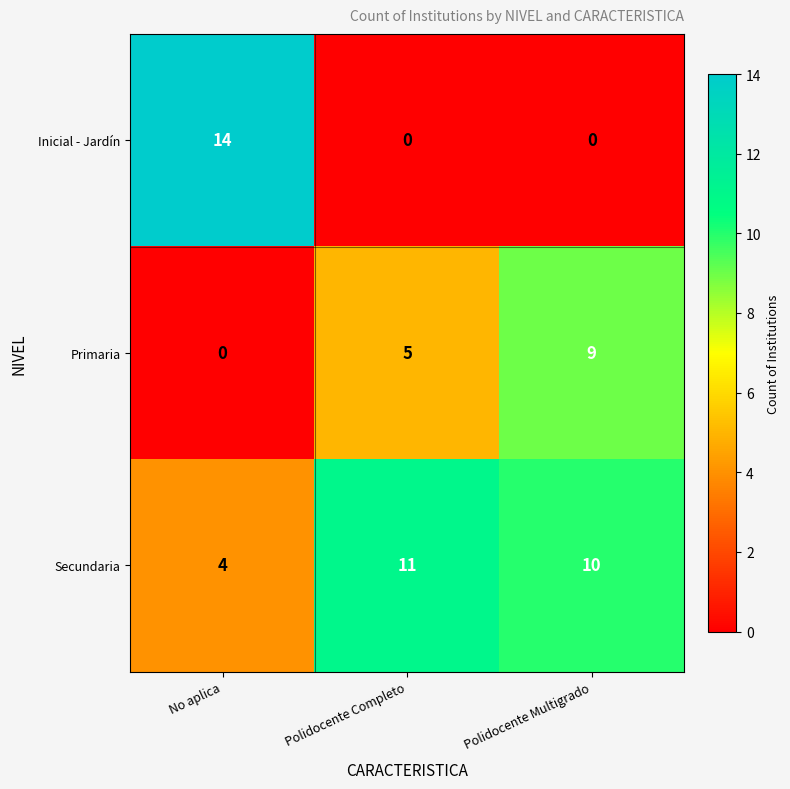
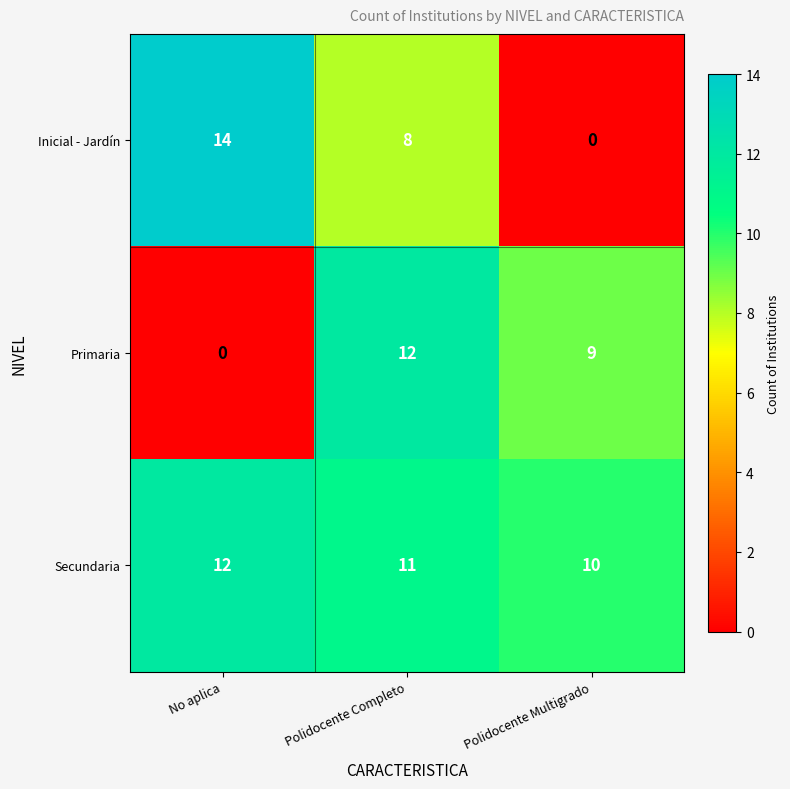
  {
    "Inicial - Jardín": {
      "No aplica": 14,
-     "Polidocente Completo": 0,
+     "Polidocente Completo": 8,
      "Polidocente Multigrado": 0
    },
    "Primaria": {
      "No aplica": 0,
-     "Polidocente Completo": 5,
+     "Polidocente Completo": 12,
      "Polidocente Multigrado": 9
    },
    "Secundaria": {
-     "No aplica": 4,
+     "No aplica": 12,
      "Polidocente Completo": 11,
      "Polidocente Multigrado": 10
    }
  }
